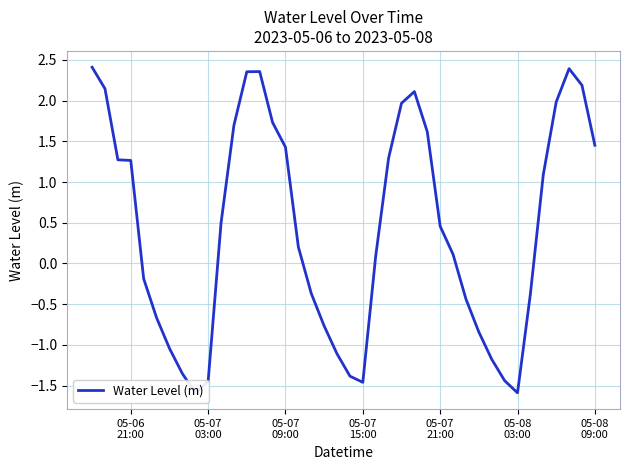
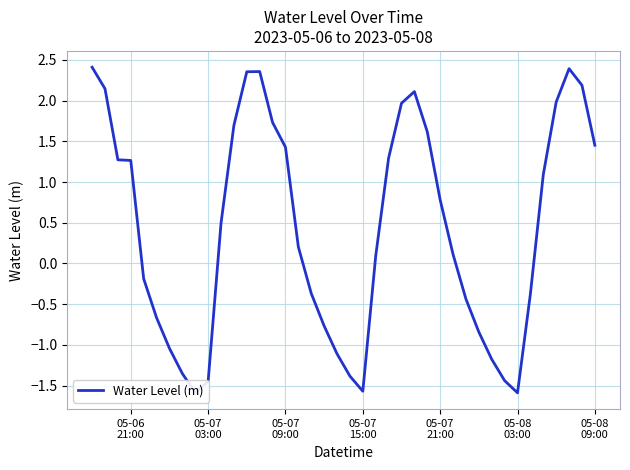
  {
    "05-06 21:00": 1.3,
    "05-07 09:00": 1.4,
-   "05-07 15:00": -1.5,
-   "05-07 21:00": 0.5,
+   "05-07 15:00": -1.6,
+   "05-07 21:00": 0.8,
    "05-08 03:00": -1.6,
    "05-08 09:00": 1.5
  }
